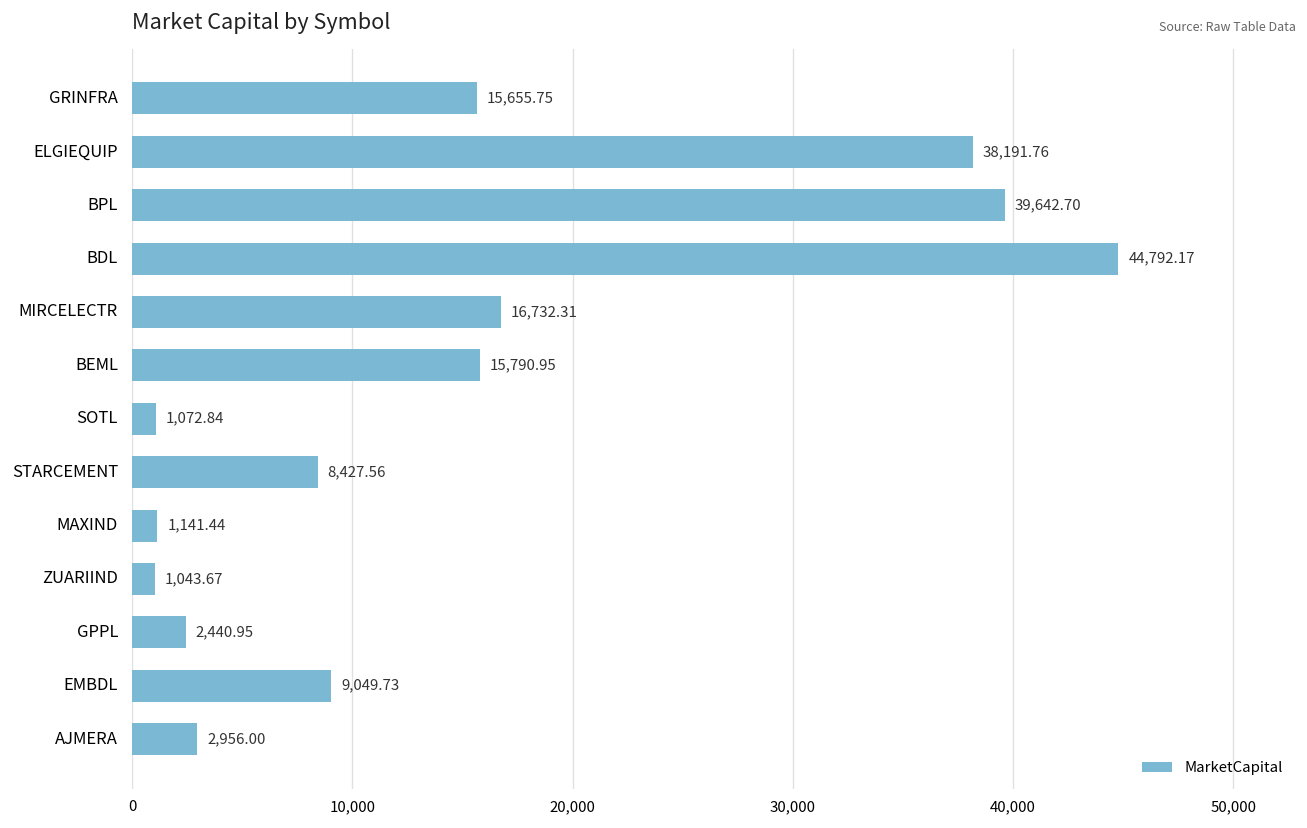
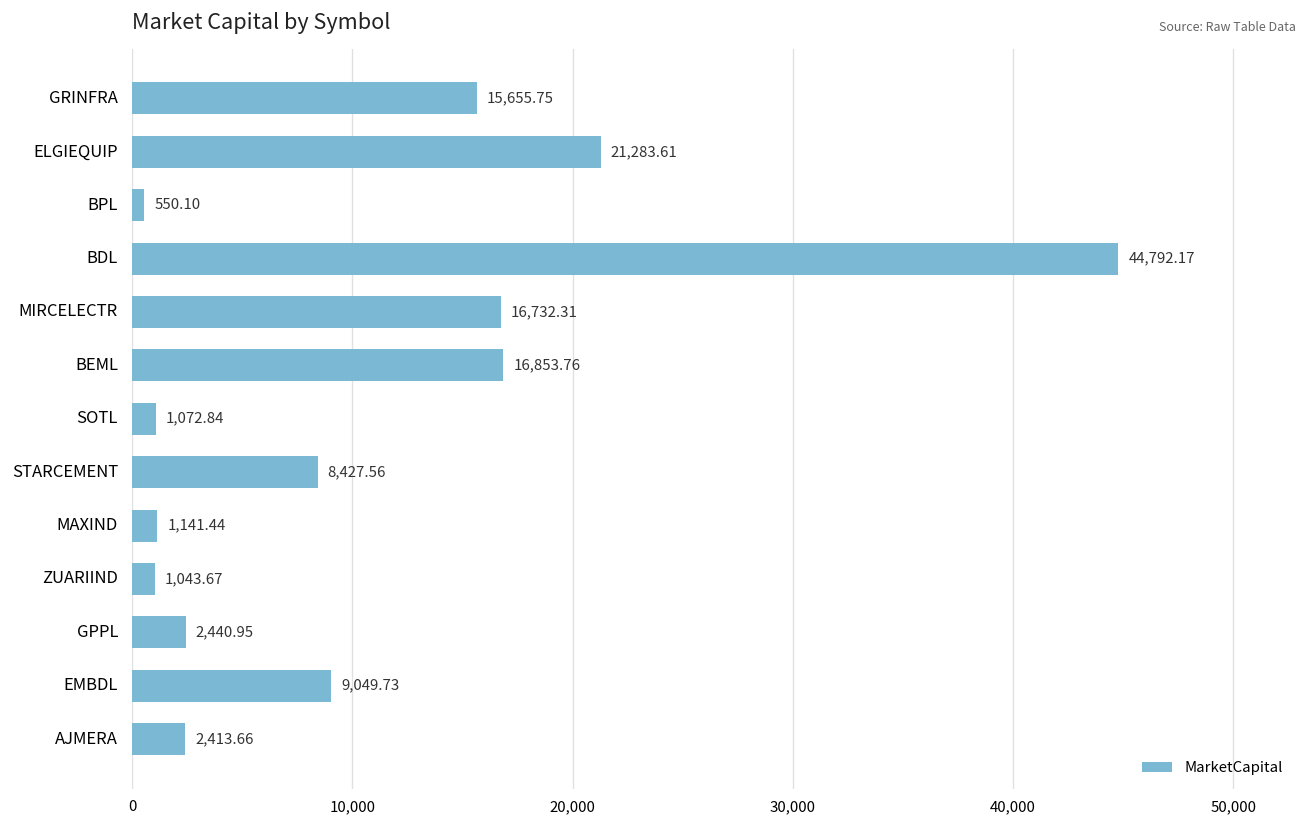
  {
    "GRINFRA": "15,655.75",
-   "ELGIEQUIP": "38,191.76",
-   "BPL": "39,642.70",
+   "ELGIEQUIP": "21,283.61",
+   "BPL": "550.10",
    "BDL": "44,792.17",
    "MIRCELECTR": "16,732.31",
-   "BEML": "15,790.95",
+   "BEML": "16,853.76",
    "SOTL": "1,072.84",
    "STARCEMENT": "8,427.56",
    "MAXIND": "1,141.44",
    "ZUARIIND": "1,043.67",
    "GPPL": "2,440.95",
    "EMBDL": "9,049.73",
-   "AJMERA": "2,956.00"
+   "AJMERA": "2,413.66"
  }
